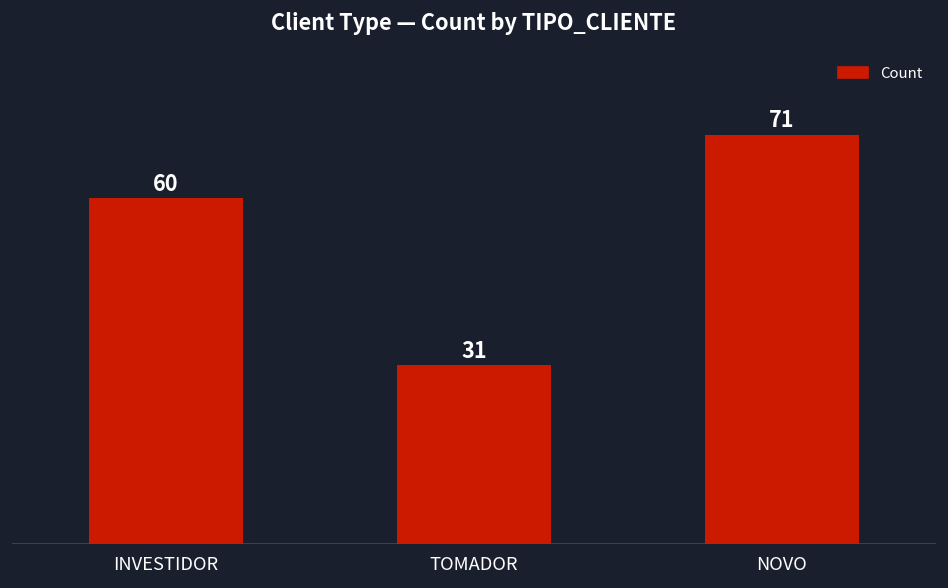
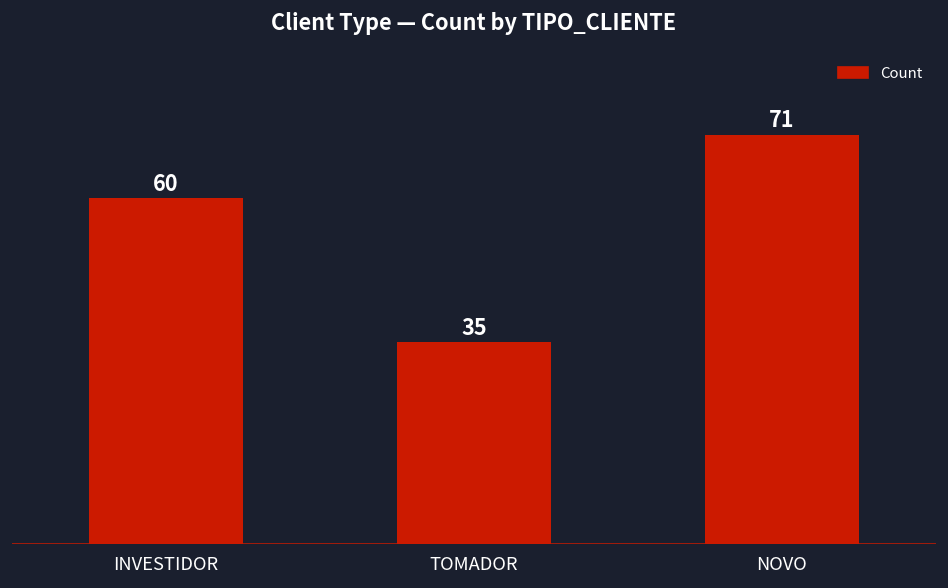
  {
    "INVESTIDOR": 60,
-   "TOMADOR": 31,
+   "TOMADOR": 35,
    "NOVO": 71
  }
